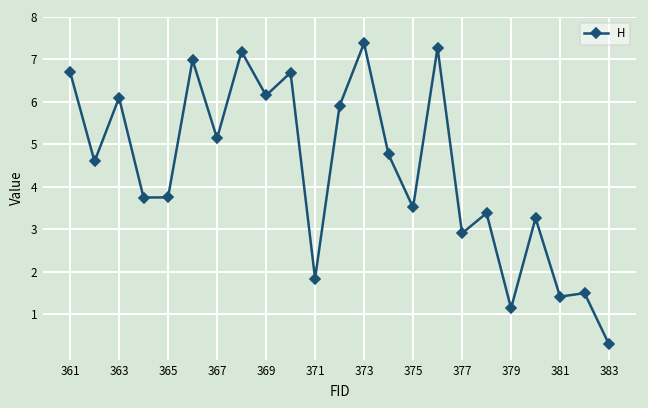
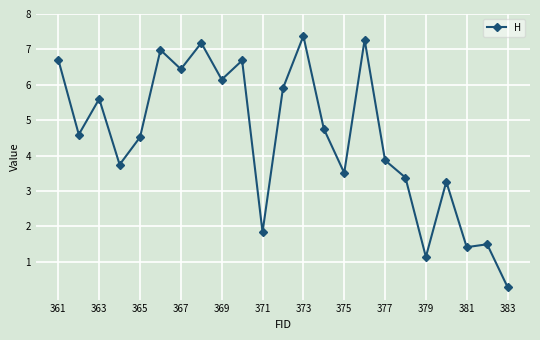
  {
    "361": 6.7,
-   "363": 6.1,
-   "365": 3.7,
-   "367": 5.1,
+   "363": 5.6,
+   "365": 4.5,
+   "367": 6.4,
    "369": 6.1,
    "371": 1.8,
    "373": 7.4,
    "375": 3.5,
-   "377": 2.9,
+   "377": 3.9,
    "379": 1.1,
    "381": 1.4,
    "383": 0.3
  }
